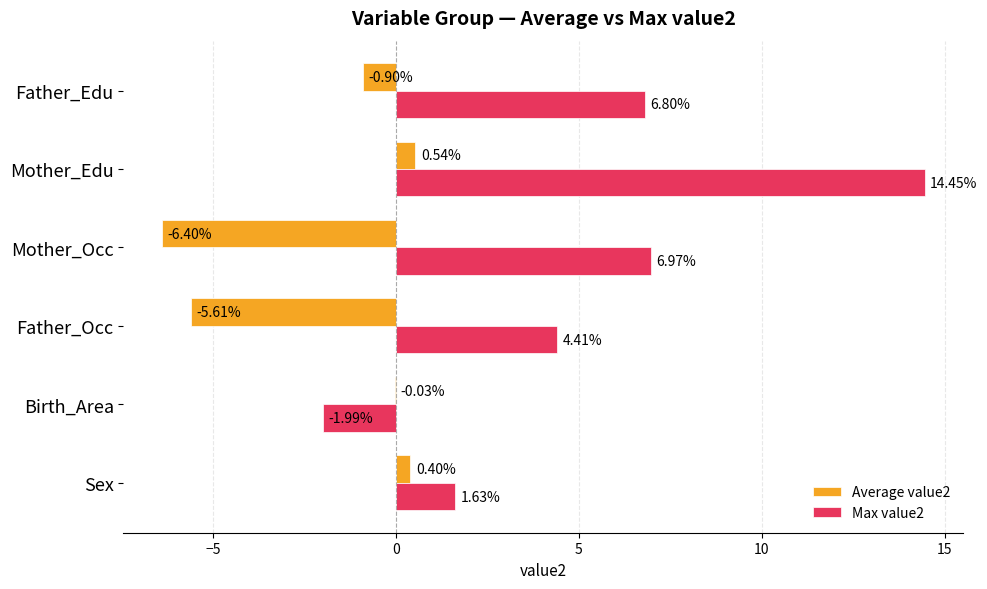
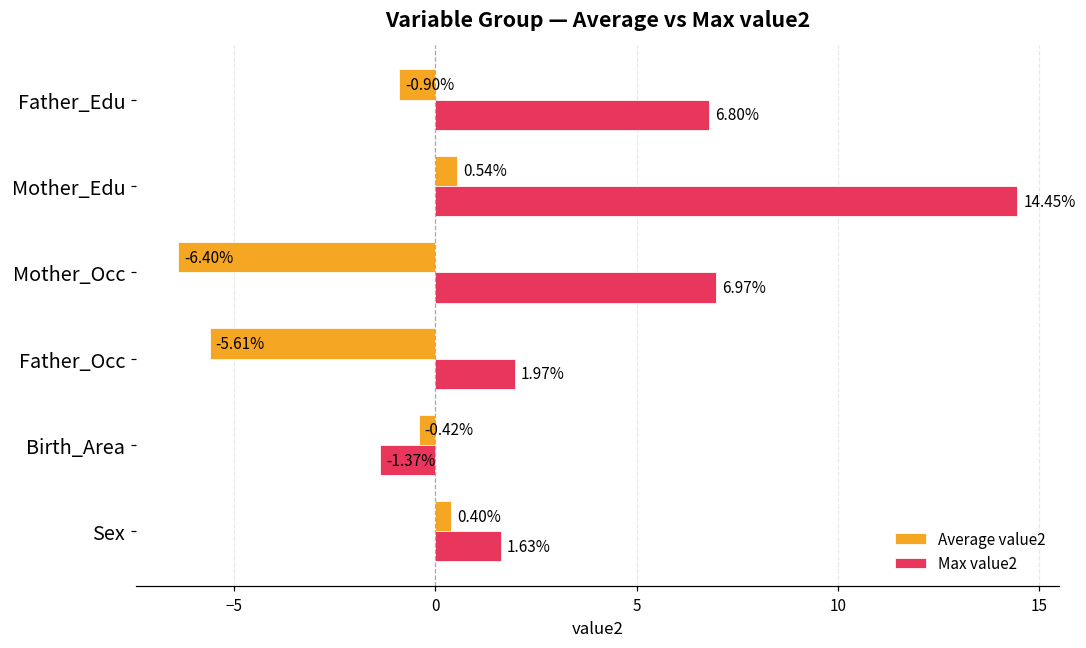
  {
    "Average value2": {
      "Father_Edu": "-0.90%",
      "Mother_Edu": "0.54%",
      "Mother_Occ": "-6.40%",
      "Father_Occ": "-5.61%",
-     "Birth_Area": "-0.03%",
+     "Birth_Area": "-0.42%",
      "Sex": "0.40%"
    },
    "Max value2": {
      "Father_Edu": "6.80%",
      "Mother_Edu": "14.45%",
      "Mother_Occ": "6.97%",
-     "Father_Occ": "4.41%",
-     "Birth_Area": "-1.99%",
+     "Father_Occ": "1.97%",
+     "Birth_Area": "-1.37%",
      "Sex": "1.63%"
    }
  }
